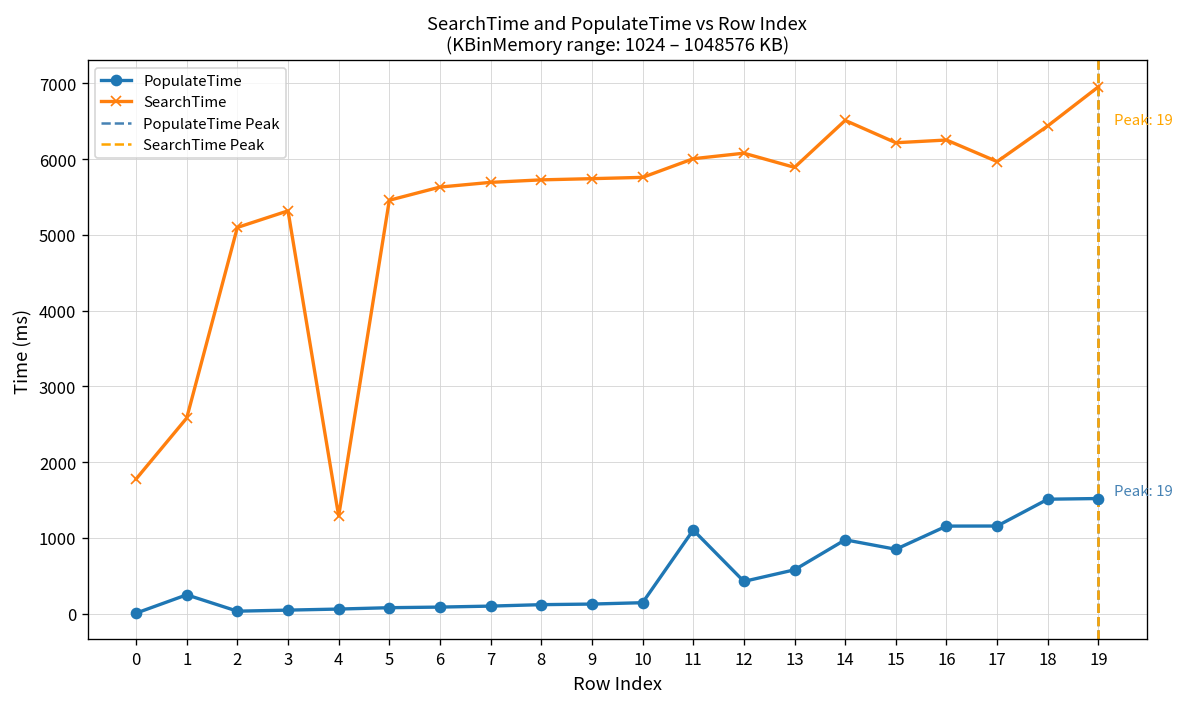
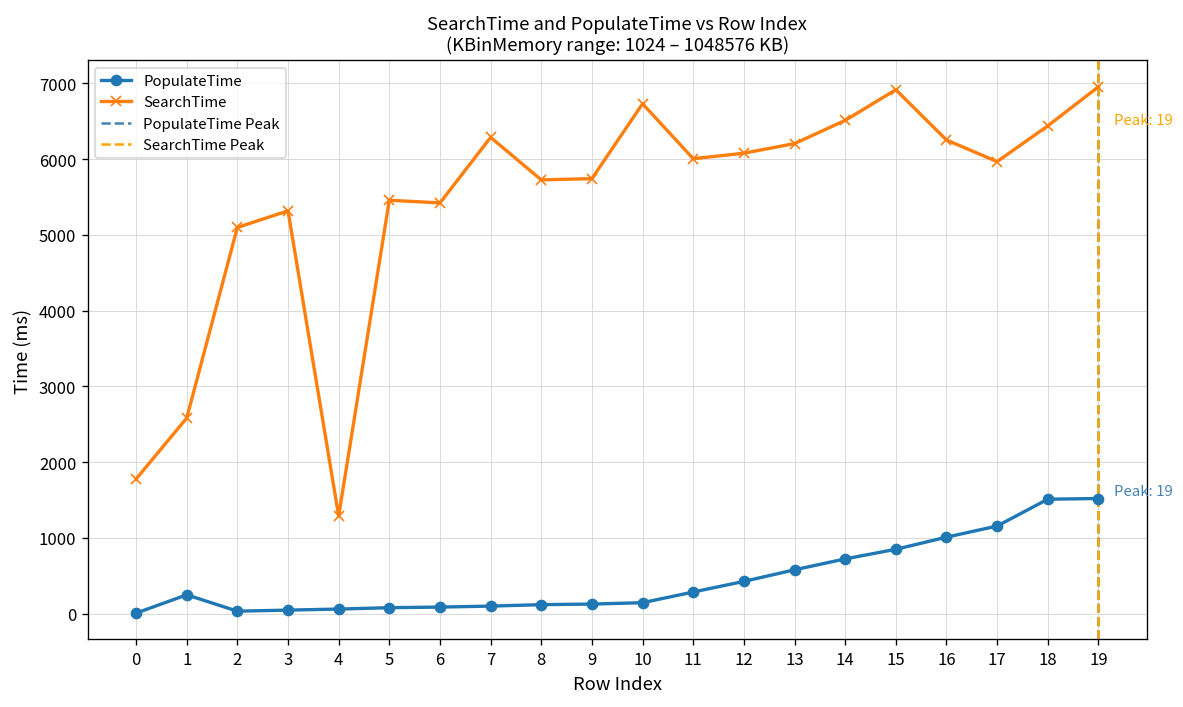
  {
    "PopulateTime": {
      "0": 0,
      "1": 200,
      "2": 0,
      "3": 0,
      "4": 100,
      "5": 100,
      "6": 100,
      "7": 100,
      "8": 100,
      "9": 100,
      "10": 100,
-     "11": 1100,
+     "11": 300,
      "12": 400,
      "13": 600,
-     "14": 1000,
+     "14": 700,
      "15": 800,
-     "16": 1200,
+     "16": 1000,
      "17": 1200,
      "18": 1500
    },
    "SearchTime": {
      "0": 1800,
      "1": 2600,
      "2": 5100,
      "3": 5300,
      "4": 1300,
      "5": 5500,
-     "6": 5600,
-     "7": 5700,
+     "6": 5400,
+     "7": 6300,
      "8": 5700,
      "9": 5700,
-     "10": 5800,
+     "10": 6700,
      "11": 6000,
      "12": 6100,
-     "13": 5900,
+     "13": 6200,
      "14": 6500,
-     "15": 6200,
+     "15": 6900,
      "16": 6300,
      "17": 6000,
      "18": 6400
    }
  }
